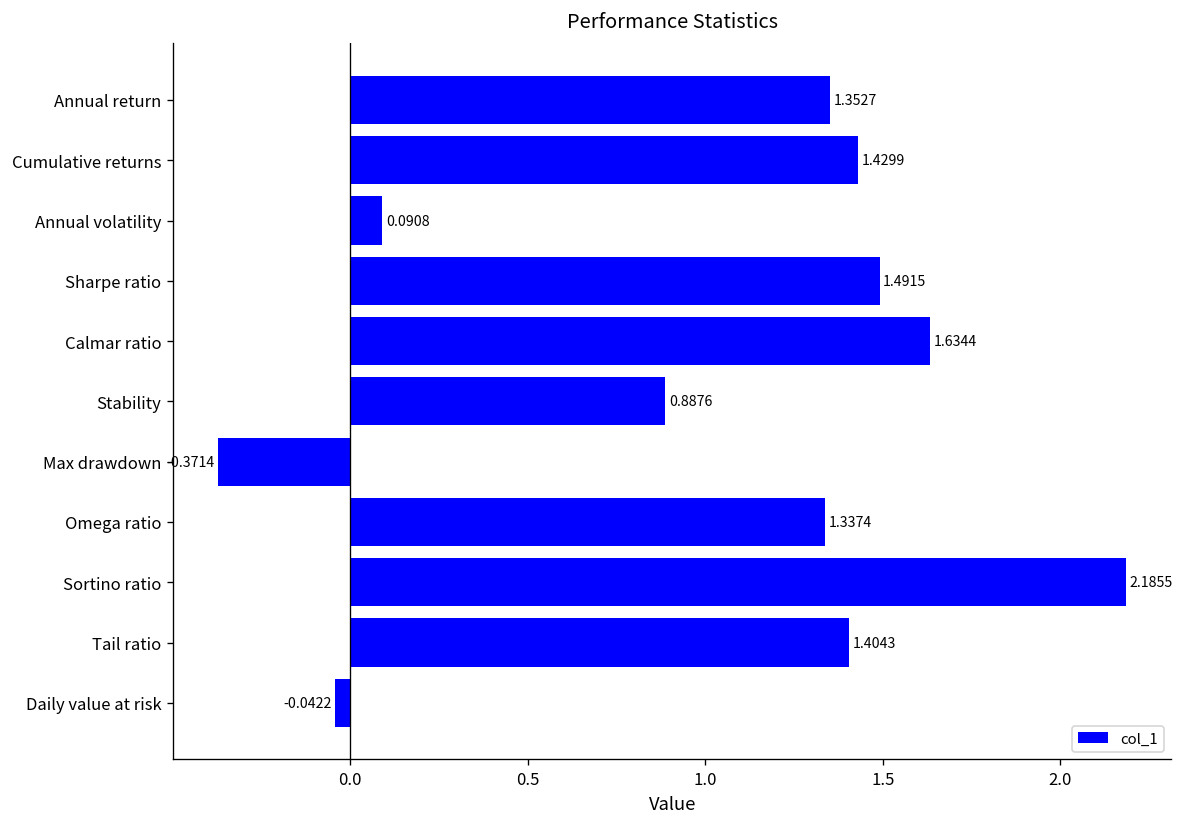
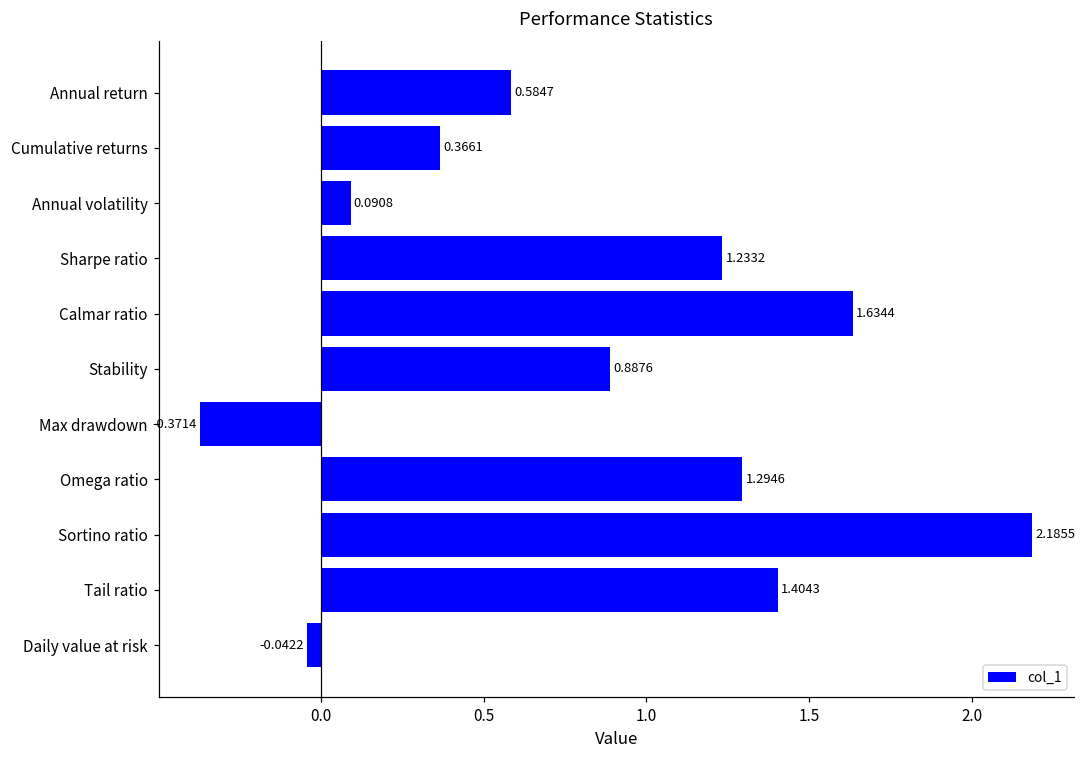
  {
-   "Annual return": 1.3527,
-   "Cumulative returns": 1.4299,
+   "Annual return": 0.5847,
+   "Cumulative returns": 0.3661,
    "Annual volatility": 0.0908,
-   "Sharpe ratio": 1.4915,
+   "Sharpe ratio": 1.2332,
    "Calmar ratio": 1.6344,
    "Stability": 0.8876,
    "Max drawdown": -0.3714,
-   "Omega ratio": 1.3374,
+   "Omega ratio": 1.2946,
    "Sortino ratio": 2.1855,
    "Tail ratio": 1.4043,
    "Daily value at risk": -0.0422
  }
